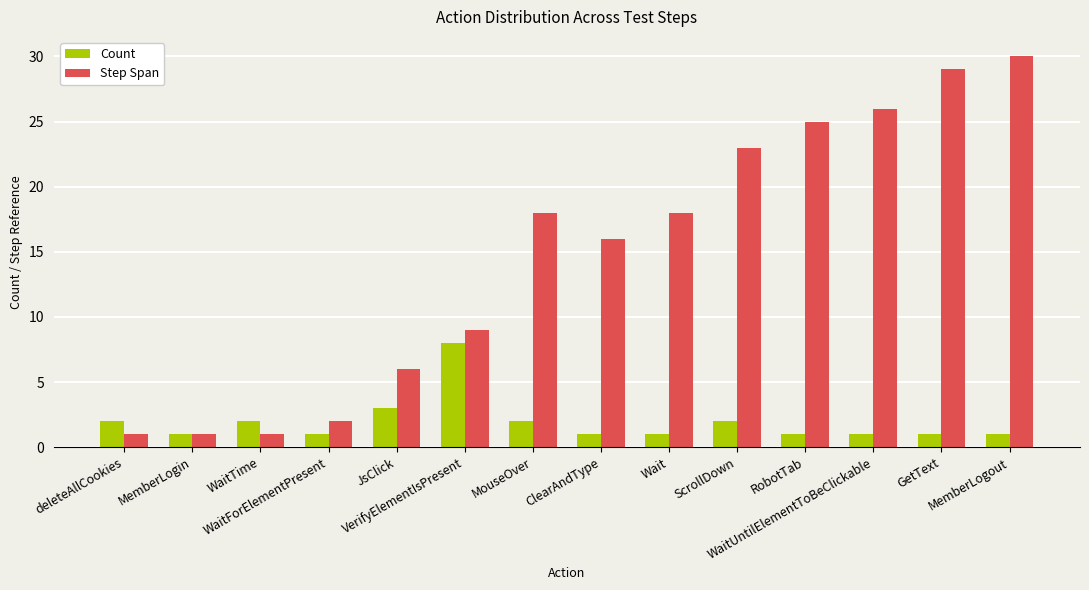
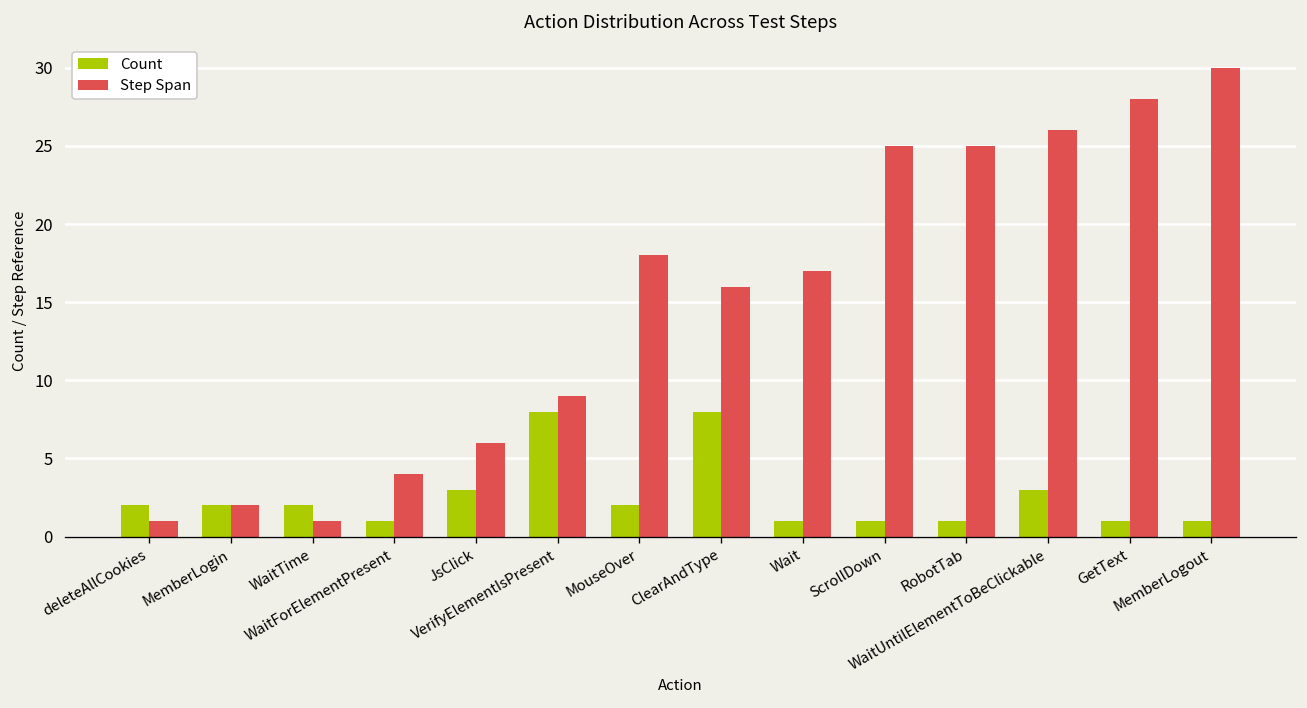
  {
    "Count": {
      "deleteAllCookies": 2,
-     "MemberLogin": 1,
+     "MemberLogin": 2,
      "WaitTime": 2,
      "WaitForElementPresent": 1,
      "JsClick": 3,
      "VerifyElementIsPresent": 8,
      "MouseOver": 2,
-     "ClearAndType": 1,
+     "ClearAndType": 8,
      "Wait": 1,
-     "ScrollDown": 2,
+     "ScrollDown": 1,
      "RobotTab": 1,
-     "WaitUntilElementToBeClickable": 1,
+     "WaitUntilElementToBeClickable": 3,
      "GetText": 1,
      "MemberLogout": 1
    },
    "Step Span": {
      "deleteAllCookies": 1,
-     "MemberLogin": 1,
+     "MemberLogin": 2,
      "WaitTime": 1,
-     "WaitForElementPresent": 2,
+     "WaitForElementPresent": 4,
      "JsClick": 6,
      "VerifyElementIsPresent": 9,
      "MouseOver": 18,
      "ClearAndType": 16,
-     "Wait": 18,
-     "ScrollDown": 23,
+     "Wait": 17,
+     "ScrollDown": 25,
      "RobotTab": 25,
      "WaitUntilElementToBeClickable": 26,
-     "GetText": 29,
+     "GetText": 28,
      "MemberLogout": 30
    }
  }
